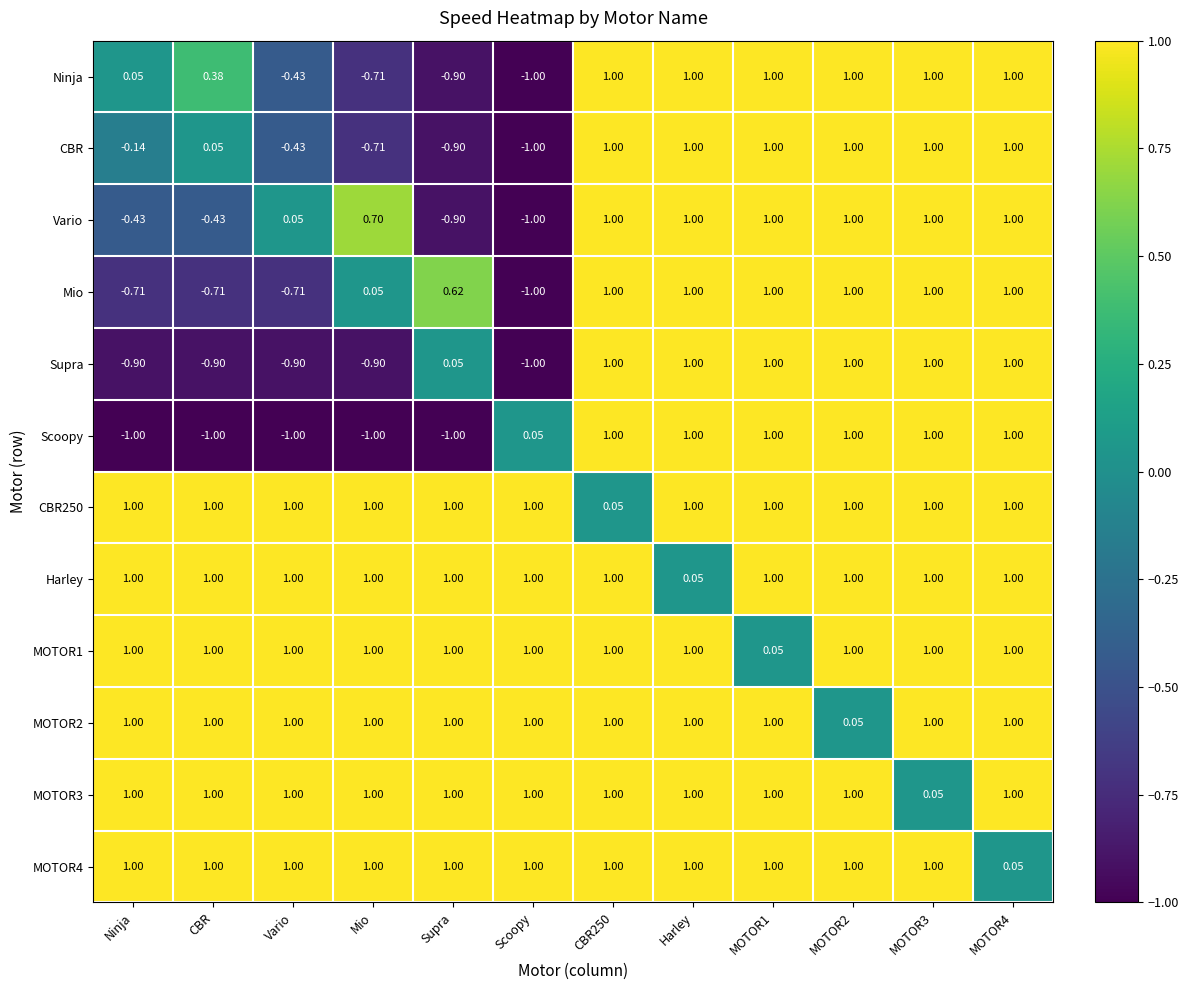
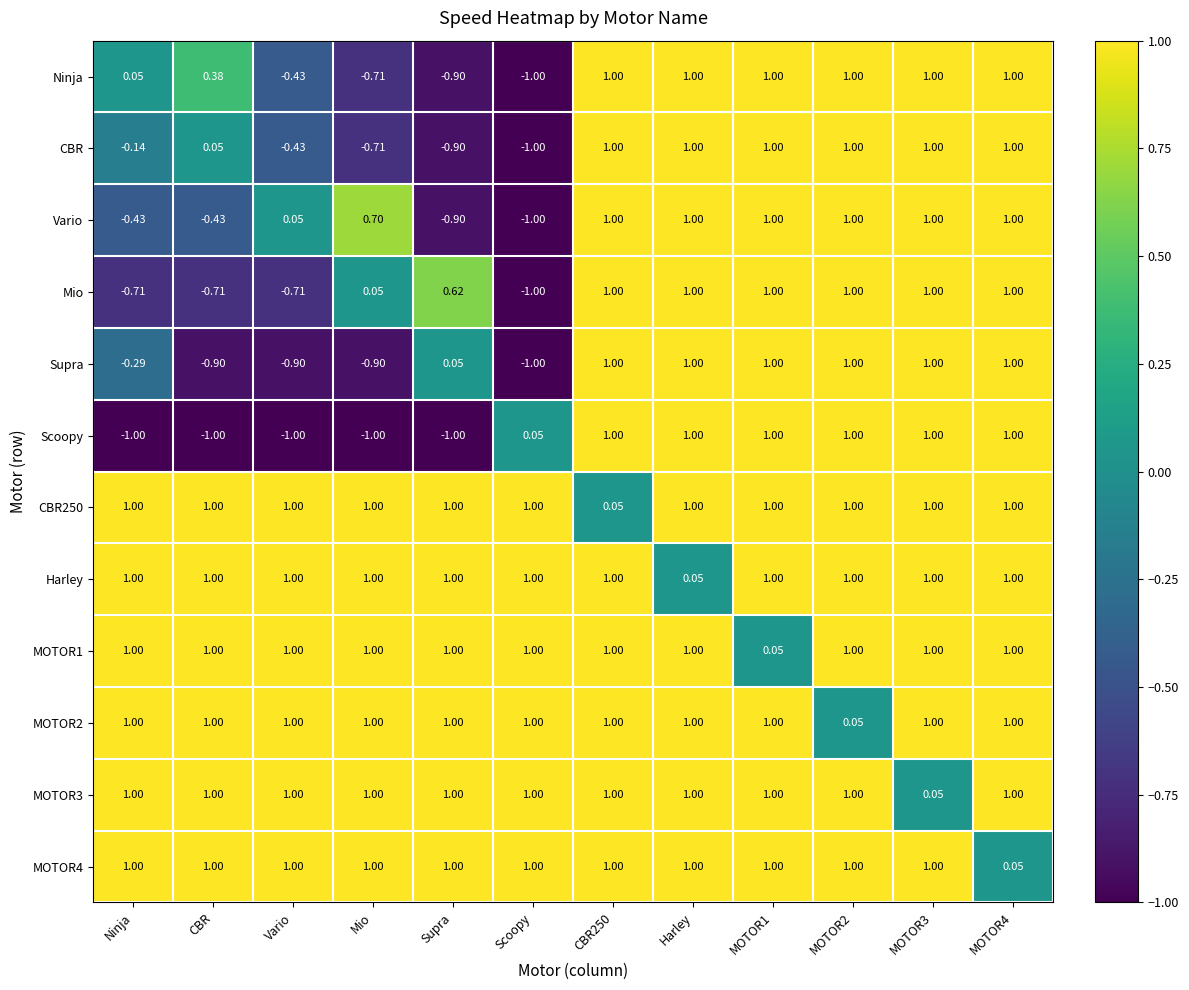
  {
    "Ninja": {
      "Ninja": 0.05,
      "CBR": 0.38,
      "Vario": -0.43,
      "Mio": -0.71,
      "Supra": -0.90,
      "Scoopy": -1.00,
      "CBR250": 1.00,
      "Harley": 1.00,
      "MOTOR1": 1.00,
      "MOTOR2": 1.00,
      "MOTOR3": 1.00,
      "MOTOR4": 1.00
    },
    "CBR": {
      "Ninja": -0.14,
      "CBR": 0.05,
      "Vario": -0.43,
      "Mio": -0.71,
      "Supra": -0.90,
      "Scoopy": -1.00,
      "CBR250": 1.00,
      "Harley": 1.00,
      "MOTOR1": 1.00,
      "MOTOR2": 1.00,
      "MOTOR3": 1.00,
      "MOTOR4": 1.00
    },
    "Vario": {
      "Ninja": -0.43,
      "CBR": -0.43,
      "Vario": 0.05,
      "Mio": 0.70,
      "Supra": -0.90,
      "Scoopy": -1.00,
      "CBR250": 1.00,
      "Harley": 1.00,
      "MOTOR1": 1.00,
      "MOTOR2": 1.00,
      "MOTOR3": 1.00,
      "MOTOR4": 1.00
    },
    "Mio": {
      "Ninja": -0.71,
      "CBR": -0.71,
      "Vario": -0.71,
      "Mio": 0.05,
      "Supra": 0.62,
      "Scoopy": -1.00,
      "CBR250": 1.00,
      "Harley": 1.00,
      "MOTOR1": 1.00,
      "MOTOR2": 1.00,
      "MOTOR3": 1.00,
      "MOTOR4": 1.00
    },
    "Supra": {
-     "Ninja": -0.90,
+     "Ninja": -0.29,
      "CBR": -0.90,
      "Vario": -0.90,
      "Mio": -0.90,
      "Supra": 0.05,
      "Scoopy": -1.00,
      "CBR250": 1.00,
      "Harley": 1.00,
      "MOTOR1": 1.00,
      "MOTOR2": 1.00,
      "MOTOR3": 1.00,
      "MOTOR4": 1.00
    },
    "Scoopy": {
      "Ninja": -1.00,
      "CBR": -1.00,
      "Vario": -1.00,
      "Mio": -1.00,
      "Supra": -1.00,
      "Scoopy": 0.05,
      "CBR250": 1.00,
      "Harley": 1.00,
      "MOTOR1": 1.00,
      "MOTOR2": 1.00,
      "MOTOR3": 1.00,
      "MOTOR4": 1.00
    },
    "CBR250": {
      "Ninja": 1.00,
      "CBR": 1.00,
      "Vario": 1.00,
      "Mio": 1.00,
      "Supra": 1.00,
      "Scoopy": 1.00,
      "CBR250": 0.05,
      "Harley": 1.00,
      "MOTOR1": 1.00,
      "MOTOR2": 1.00,
      "MOTOR3": 1.00,
      "MOTOR4": 1.00
    },
    "Harley": {
      "Ninja": 1.00,
      "CBR": 1.00,
      "Vario": 1.00,
      "Mio": 1.00,
      "Supra": 1.00,
      "Scoopy": 1.00,
      "CBR250": 1.00,
      "Harley": 0.05,
      "MOTOR1": 1.00,
      "MOTOR2": 1.00,
      "MOTOR3": 1.00,
      "MOTOR4": 1.00
    },
    "MOTOR1": {
      "Ninja": 1.00,
      "CBR": 1.00,
      "Vario": 1.00,
      "Mio": 1.00,
      "Supra": 1.00,
      "Scoopy": 1.00,
      "CBR250": 1.00,
      "Harley": 1.00,
      "MOTOR1": 0.05,
      "MOTOR2": 1.00,
      "MOTOR3": 1.00,
      "MOTOR4": 1.00
    },
    "MOTOR2": {
      "Ninja": 1.00,
      "CBR": 1.00,
      "Vario": 1.00,
      "Mio": 1.00,
      "Supra": 1.00,
      "Scoopy": 1.00,
      "CBR250": 1.00,
      "Harley": 1.00,
      "MOTOR1": 1.00,
      "MOTOR2": 0.05,
      "MOTOR3": 1.00,
      "MOTOR4": 1.00
    },
    "MOTOR3": {
      "Ninja": 1.00,
      "CBR": 1.00,
      "Vario": 1.00,
      "Mio": 1.00,
      "Supra": 1.00,
      "Scoopy": 1.00,
      "CBR250": 1.00,
      "Harley": 1.00,
      "MOTOR1": 1.00,
      "MOTOR2": 1.00,
      "MOTOR3": 0.05,
      "MOTOR4": 1.00
    },
    "MOTOR4": {
      "Ninja": 1.00,
      "CBR": 1.00,
      "Vario": 1.00,
      "Mio": 1.00,
      "Supra": 1.00,
      "Scoopy": 1.00,
      "CBR250": 1.00,
      "Harley": 1.00,
      "MOTOR1": 1.00,
      "MOTOR2": 1.00,
      "MOTOR3": 1.00,
      "MOTOR4": 0.05
    }
  }
